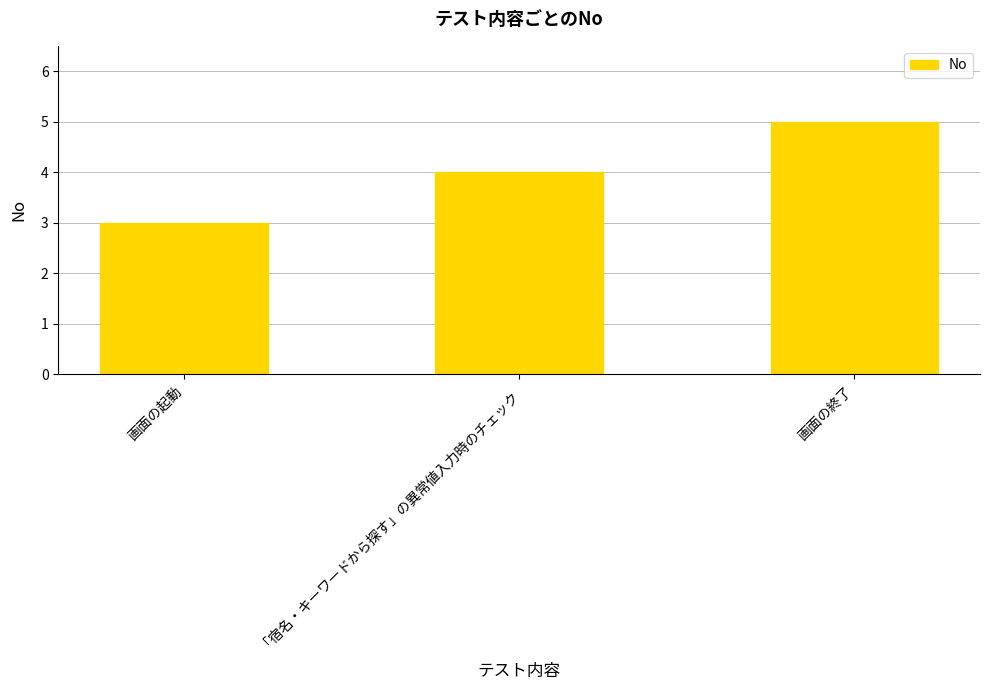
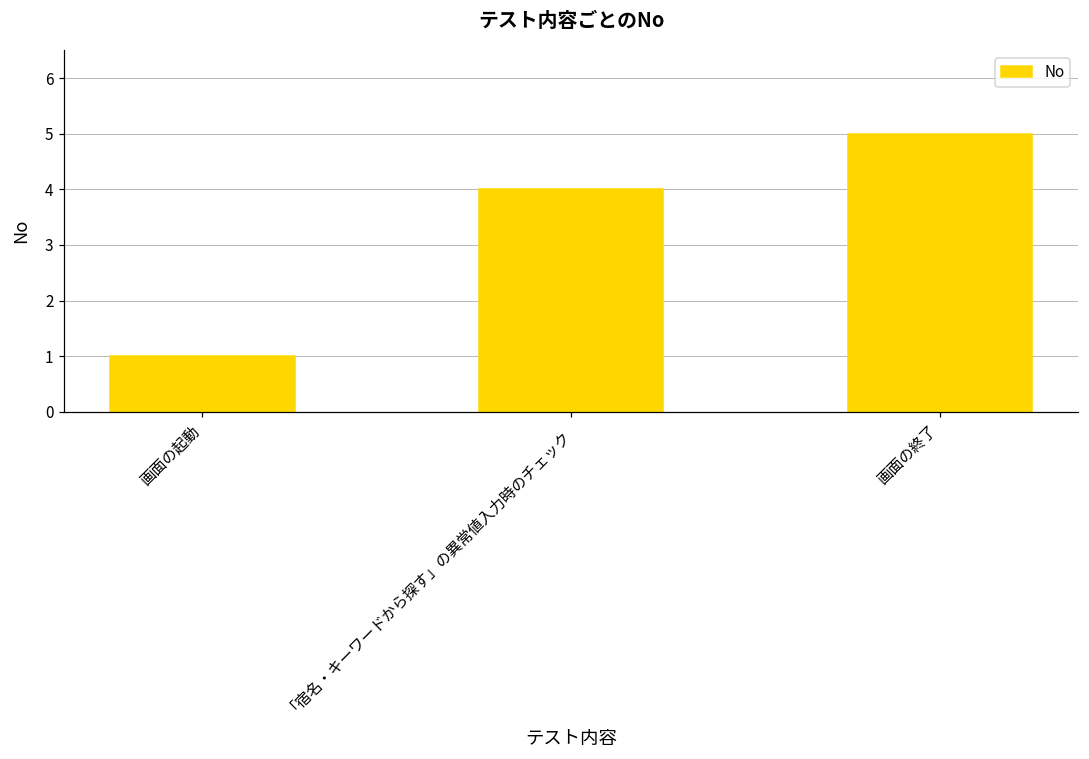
  {
-   "画面の起動": 3,
+   "画面の起動": 1,
    "「宿名・キーワードから探す」の異常値入力時のチェック": 4,
    "画面の終了": 5
  }
